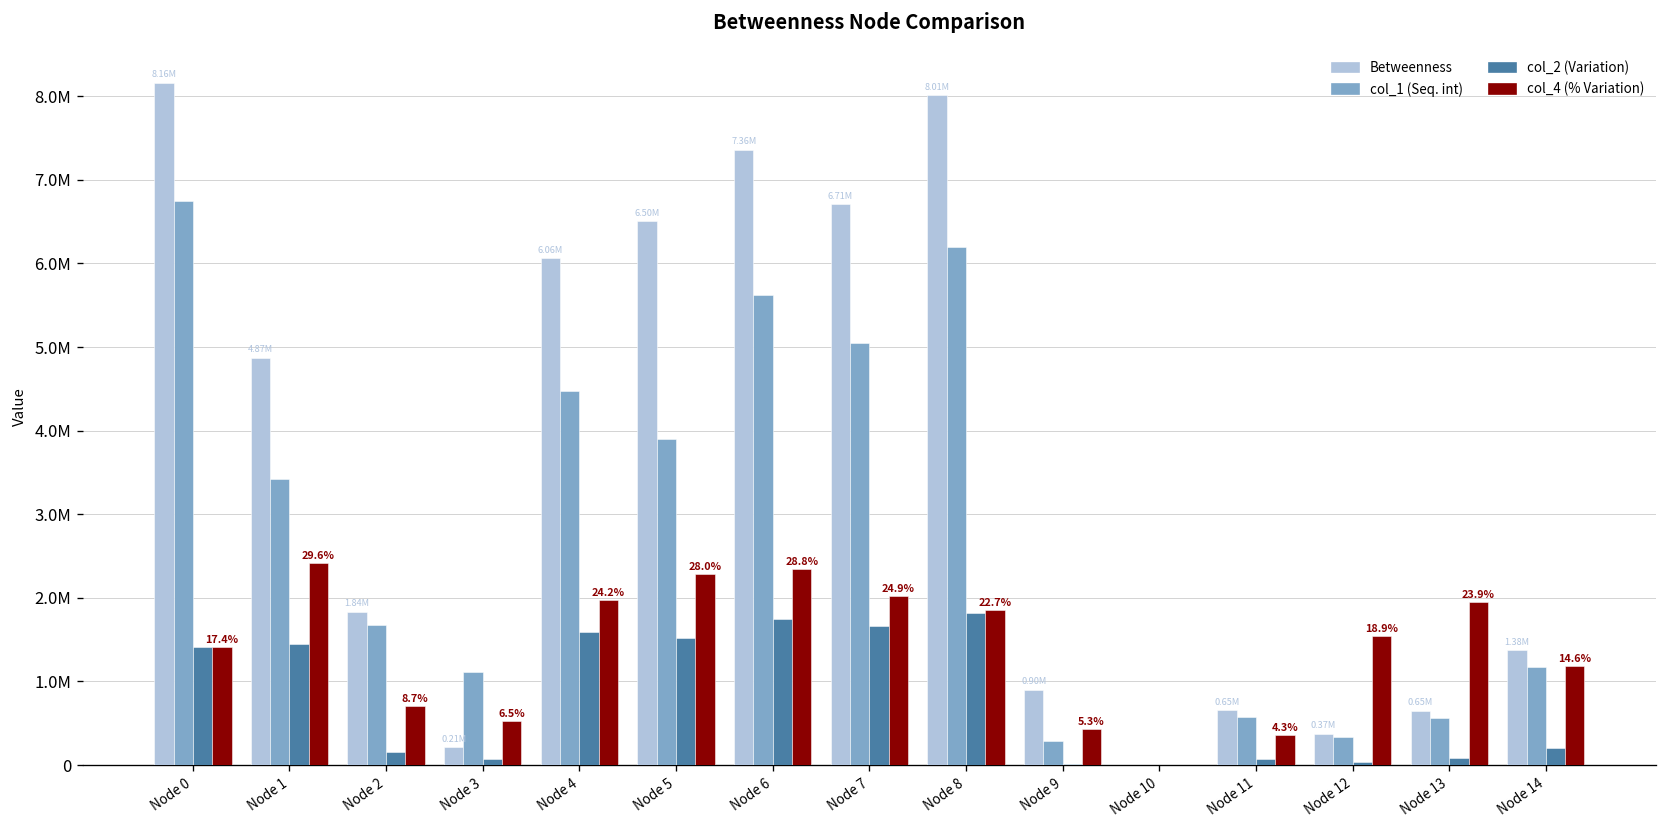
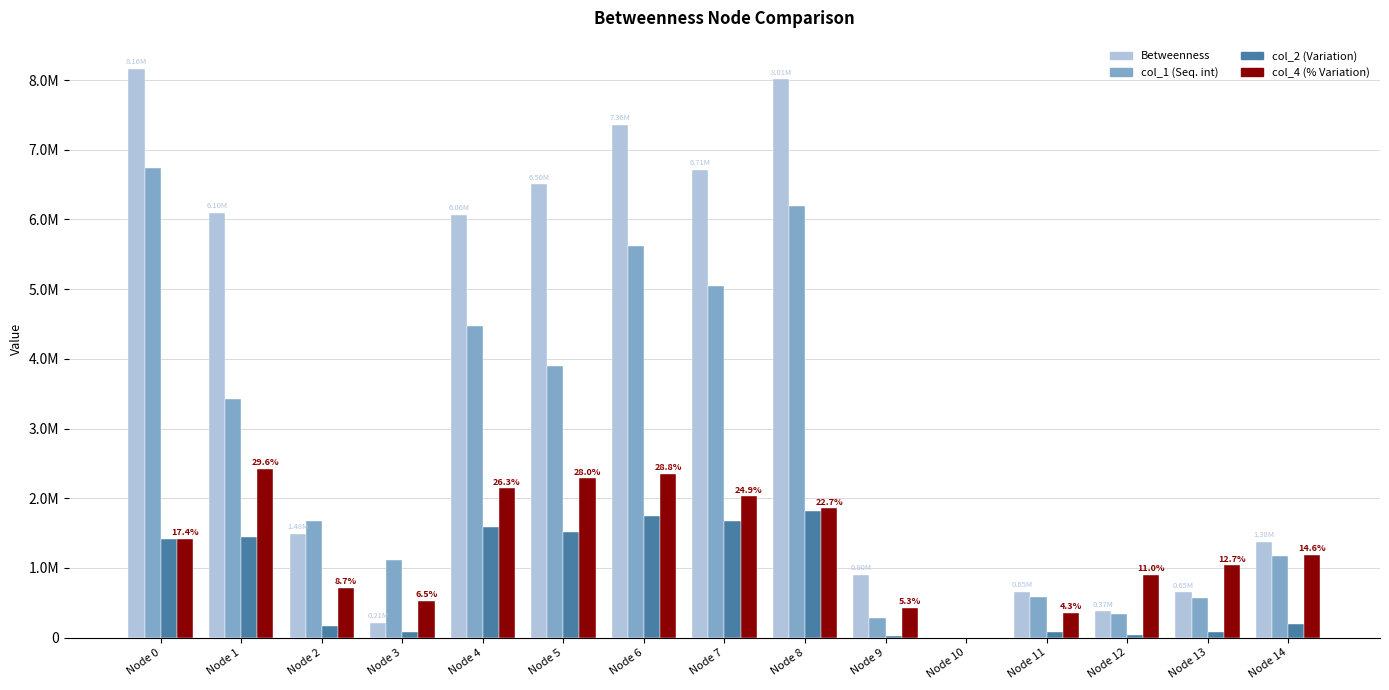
  {
    "Betweenness": {
      "Node 0": "8.16M",
-     "Node 1": "4.87M",
-     "Node 2": "1.84M",
+     "Node 1": "6.10M",
+     "Node 2": "1.48M",
      "Node 3": "0.21M",
      "Node 4": "6.06M",
      "Node 5": "6.50M",
      "Node 6": "7.36M",
      "Node 7": "6.71M",
      "Node 8": "8.01M",
      "Node 9": "0.90M",
      "Node 11": "0.65M",
      "Node 12": "0.37M",
      "Node 13": "0.65M",
      "Node 14": "1.38M"
    },
    "col_4 (% Variation)": {
-     "Node 4": "24.2%",
-     "Node 12": "18.9%",
-     "Node 13": "23.9%"
+     "Node 4": "26.3%",
+     "Node 12": "11.0%",
+     "Node 13": "12.7%"
    }
  }
